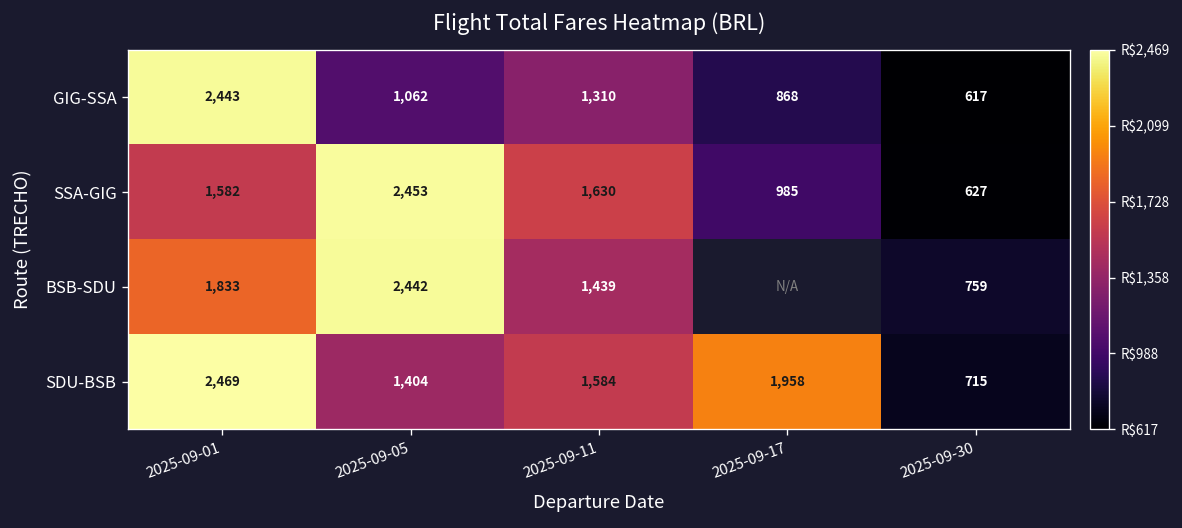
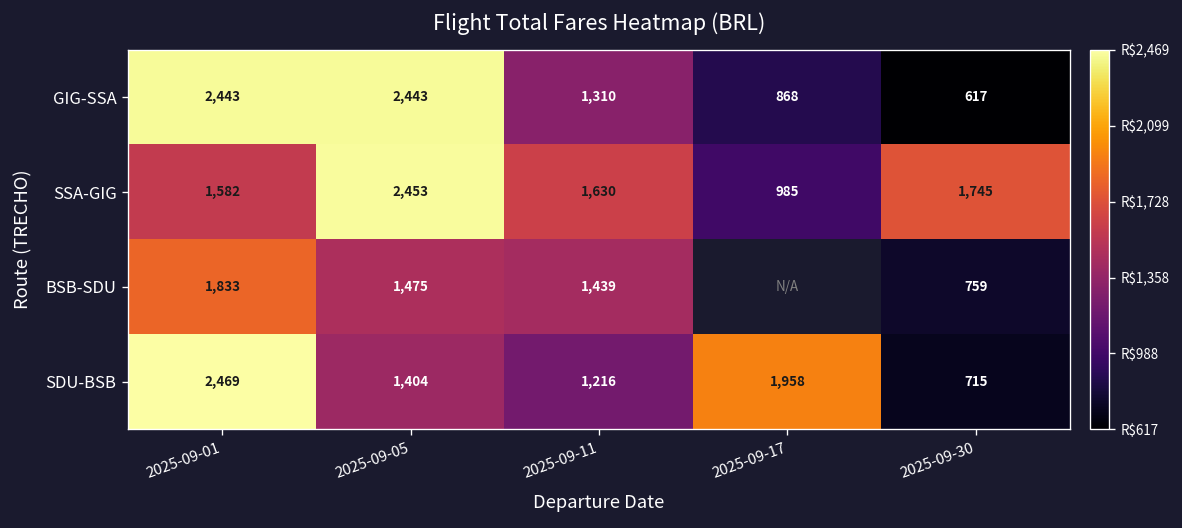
  {
    "GIG-SSA": {
      "2025-09-01": "2,443",
-     "2025-09-05": "1,062",
+     "2025-09-05": "2,443",
      "2025-09-11": "1,310",
      "2025-09-17": "868",
      "2025-09-30": "617"
    },
    "SSA-GIG": {
      "2025-09-01": "1,582",
      "2025-09-05": "2,453",
      "2025-09-11": "1,630",
      "2025-09-17": "985",
-     "2025-09-30": "627"
+     "2025-09-30": "1,745"
    },
    "BSB-SDU": {
      "2025-09-01": "1,833",
-     "2025-09-05": "2,442",
+     "2025-09-05": "1,475",
      "2025-09-11": "1,439",
      "2025-09-30": "759"
    },
    "SDU-BSB": {
      "2025-09-01": "2,469",
      "2025-09-05": "1,404",
-     "2025-09-11": "1,584",
+     "2025-09-11": "1,216",
      "2025-09-17": "1,958",
      "2025-09-30": "715"
    }
  }
